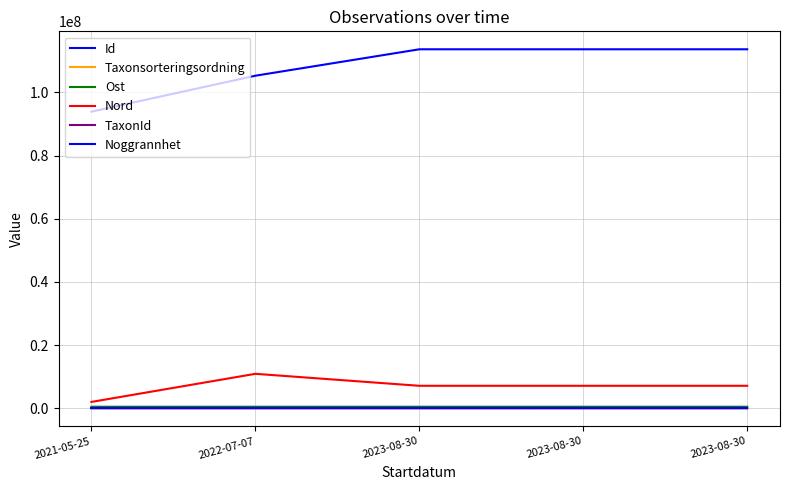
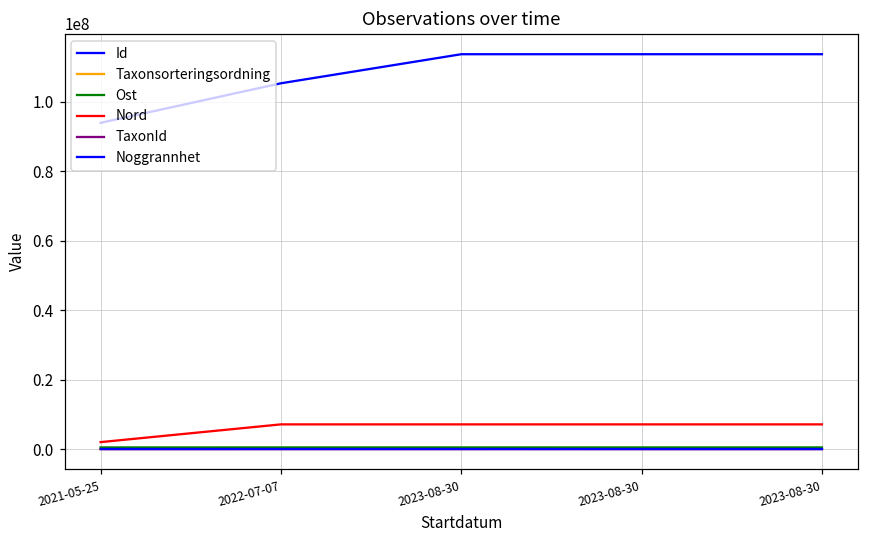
  {
    "Nord": {
      "2021-05-25": 2000000,
-     "2022-07-07": 11000000
+     "2022-07-07": 7000000
    }
  }
